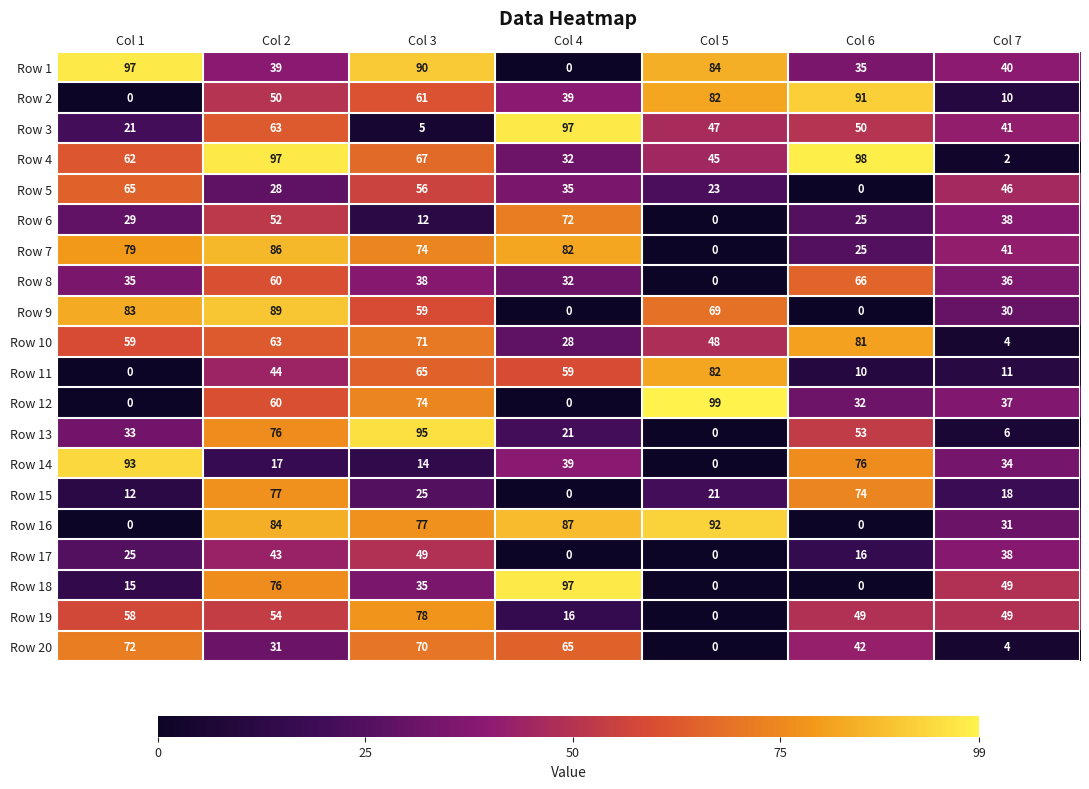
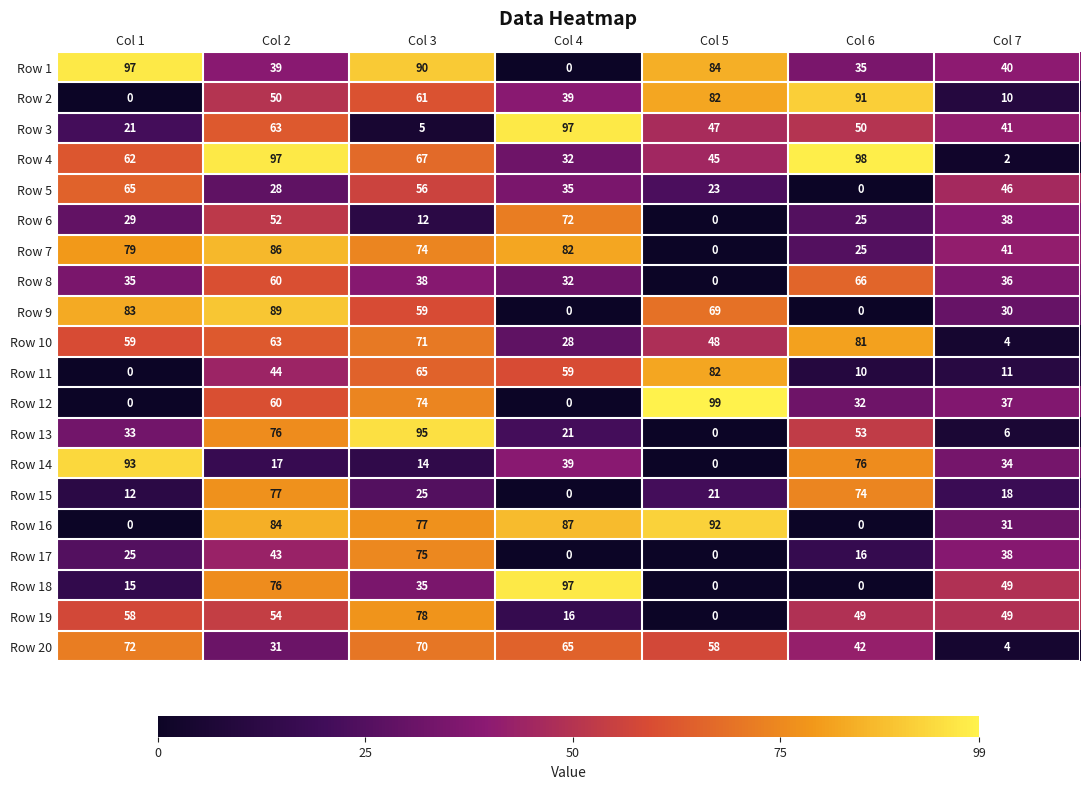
  {
    "Row 1": {
      "Col 1": 97,
      "Col 2": 39,
      "Col 3": 90,
      "Col 4": 0,
      "Col 5": 84,
      "Col 6": 35,
      "Col 7": 40
    },
    "Row 2": {
      "Col 1": 0,
      "Col 2": 50,
      "Col 3": 61,
      "Col 4": 39,
      "Col 5": 82,
      "Col 6": 91,
      "Col 7": 10
    },
    "Row 3": {
      "Col 1": 21,
      "Col 2": 63,
      "Col 3": 5,
      "Col 4": 97,
      "Col 5": 47,
      "Col 6": 50,
      "Col 7": 41
    },
    "Row 4": {
      "Col 1": 62,
      "Col 2": 97,
      "Col 3": 67,
      "Col 4": 32,
      "Col 5": 45,
      "Col 6": 98,
      "Col 7": 2
    },
    "Row 5": {
      "Col 1": 65,
      "Col 2": 28,
      "Col 3": 56,
      "Col 4": 35,
      "Col 5": 23,
      "Col 6": 0,
      "Col 7": 46
    },
    "Row 6": {
      "Col 1": 29,
      "Col 2": 52,
      "Col 3": 12,
      "Col 4": 72,
      "Col 5": 0,
      "Col 6": 25,
      "Col 7": 38
    },
    "Row 7": {
      "Col 1": 79,
      "Col 2": 86,
      "Col 3": 74,
      "Col 4": 82,
      "Col 5": 0,
      "Col 6": 25,
      "Col 7": 41
    },
    "Row 8": {
      "Col 1": 35,
      "Col 2": 60,
      "Col 3": 38,
      "Col 4": 32,
      "Col 5": 0,
      "Col 6": 66,
      "Col 7": 36
    },
    "Row 9": {
      "Col 1": 83,
      "Col 2": 89,
      "Col 3": 59,
      "Col 4": 0,
      "Col 5": 69,
      "Col 6": 0,
      "Col 7": 30
    },
    "Row 10": {
      "Col 1": 59,
      "Col 2": 63,
      "Col 3": 71,
      "Col 4": 28,
      "Col 5": 48,
      "Col 6": 81,
      "Col 7": 4
    },
    "Row 11": {
      "Col 1": 0,
      "Col 2": 44,
      "Col 3": 65,
      "Col 4": 59,
      "Col 5": 82,
      "Col 6": 10,
      "Col 7": 11
    },
    "Row 12": {
      "Col 1": 0,
      "Col 2": 60,
      "Col 3": 74,
      "Col 4": 0,
      "Col 5": 99,
      "Col 6": 32,
      "Col 7": 37
    },
    "Row 13": {
      "Col 1": 33,
      "Col 2": 76,
      "Col 3": 95,
      "Col 4": 21,
      "Col 5": 0,
      "Col 6": 53,
      "Col 7": 6
    },
    "Row 14": {
      "Col 1": 93,
      "Col 2": 17,
      "Col 3": 14,
      "Col 4": 39,
      "Col 5": 0,
      "Col 6": 76,
      "Col 7": 34
    },
    "Row 15": {
      "Col 1": 12,
      "Col 2": 77,
      "Col 3": 25,
      "Col 4": 0,
      "Col 5": 21,
      "Col 6": 74,
      "Col 7": 18
    },
    "Row 16": {
      "Col 1": 0,
      "Col 2": 84,
      "Col 3": 77,
      "Col 4": 87,
      "Col 5": 92,
      "Col 6": 0,
      "Col 7": 31
    },
    "Row 17": {
      "Col 1": 25,
      "Col 2": 43,
-     "Col 3": 49,
+     "Col 3": 75,
      "Col 4": 0,
      "Col 5": 0,
      "Col 6": 16,
      "Col 7": 38
    },
    "Row 18": {
      "Col 1": 15,
      "Col 2": 76,
      "Col 3": 35,
      "Col 4": 97,
      "Col 5": 0,
      "Col 6": 0,
      "Col 7": 49
    },
    "Row 19": {
      "Col 1": 58,
      "Col 2": 54,
      "Col 3": 78,
      "Col 4": 16,
      "Col 5": 0,
      "Col 6": 49,
      "Col 7": 49
    },
    "Row 20": {
      "Col 1": 72,
      "Col 2": 31,
      "Col 3": 70,
      "Col 4": 65,
-     "Col 5": 0,
+     "Col 5": 58,
      "Col 6": 42,
      "Col 7": 4
    }
  }
